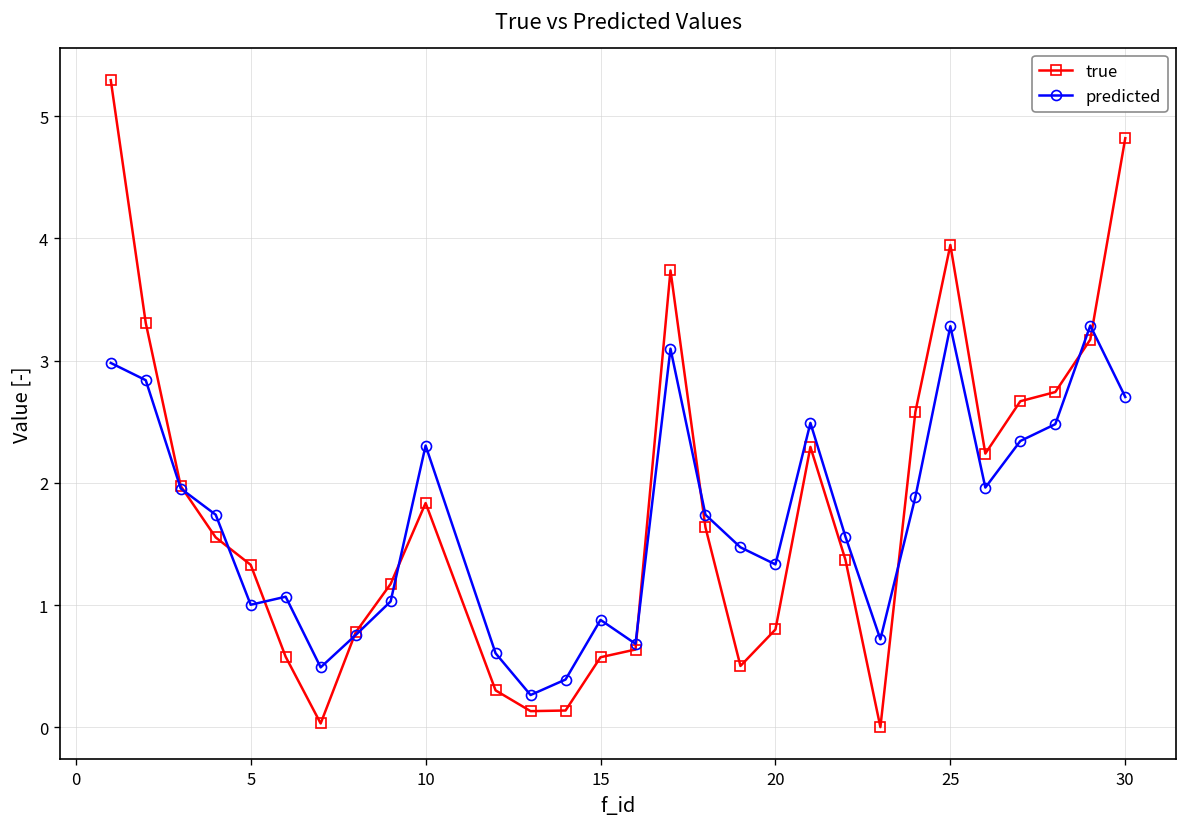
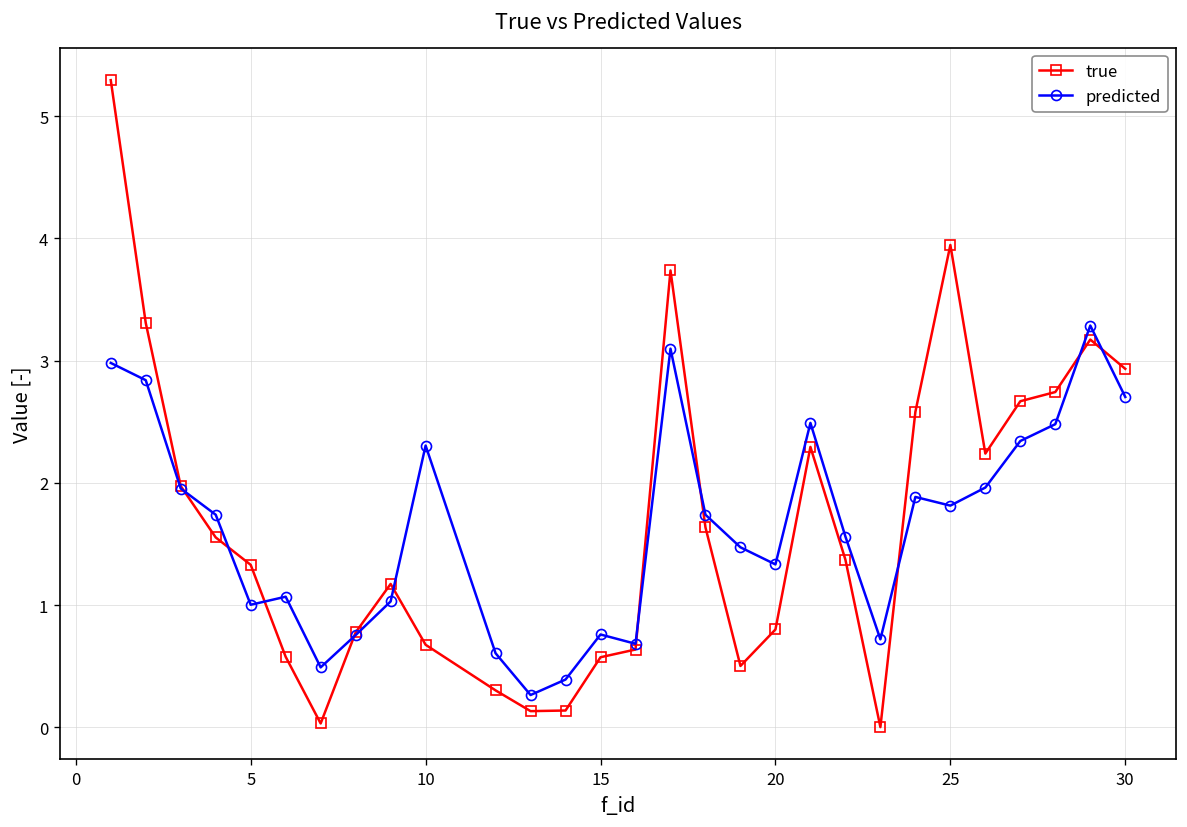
  {
    "true": {
      "5": 1.33,
-     "10": 1.84,
+     "10": 0.68,
      "15": 0.57,
      "20": 0.80,
      "25": 3.95,
-     "30": 4.82
+     "30": 2.93
    },
    "predicted": {
      "5": 1.00,
      "10": 2.31,
-     "15": 0.88,
+     "15": 0.76,
      "20": 1.33,
-     "25": 3.28,
+     "25": 1.81,
      "30": 2.70
    }
  }
